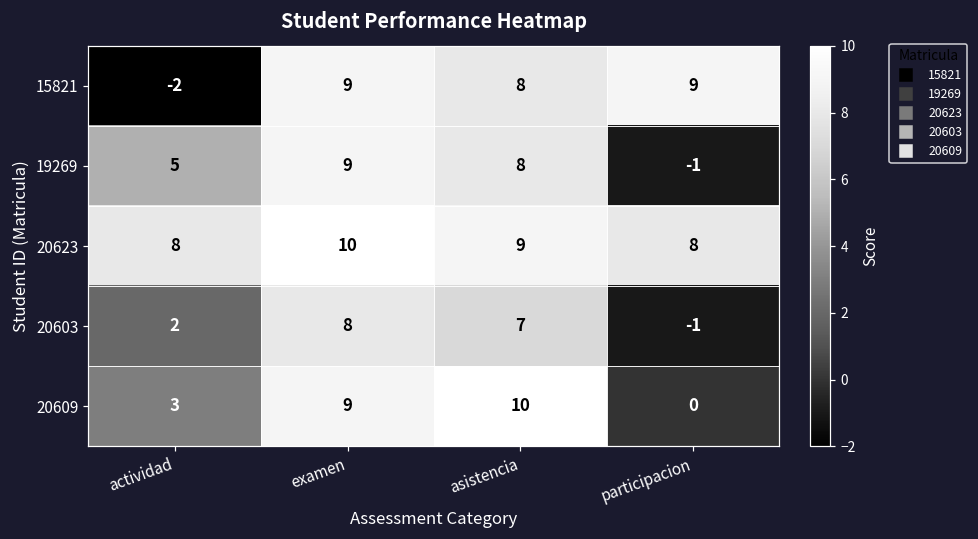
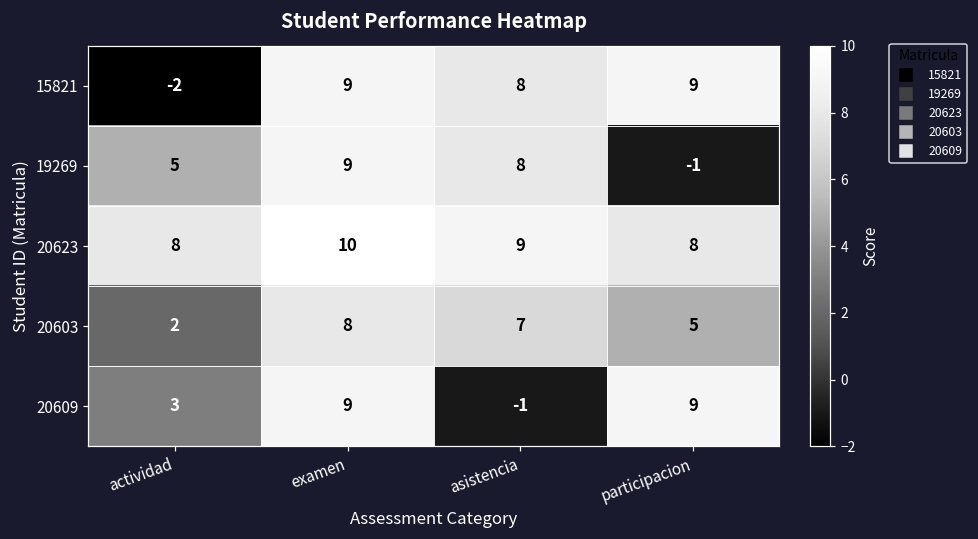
  {
    "15821": {
      "actividad": -2,
      "examen": 9,
      "asistencia": 8,
      "participacion": 9
    },
    "19269": {
      "actividad": 5,
      "examen": 9,
      "asistencia": 8,
      "participacion": -1
    },
    "20623": {
      "actividad": 8,
      "examen": 10,
      "asistencia": 9,
      "participacion": 8
    },
    "20603": {
      "actividad": 2,
      "examen": 8,
      "asistencia": 7,
-     "participacion": -1
+     "participacion": 5
    },
    "20609": {
      "actividad": 3,
      "examen": 9,
-     "asistencia": 10,
-     "participacion": 0
+     "asistencia": -1,
+     "participacion": 9
    }
  }
